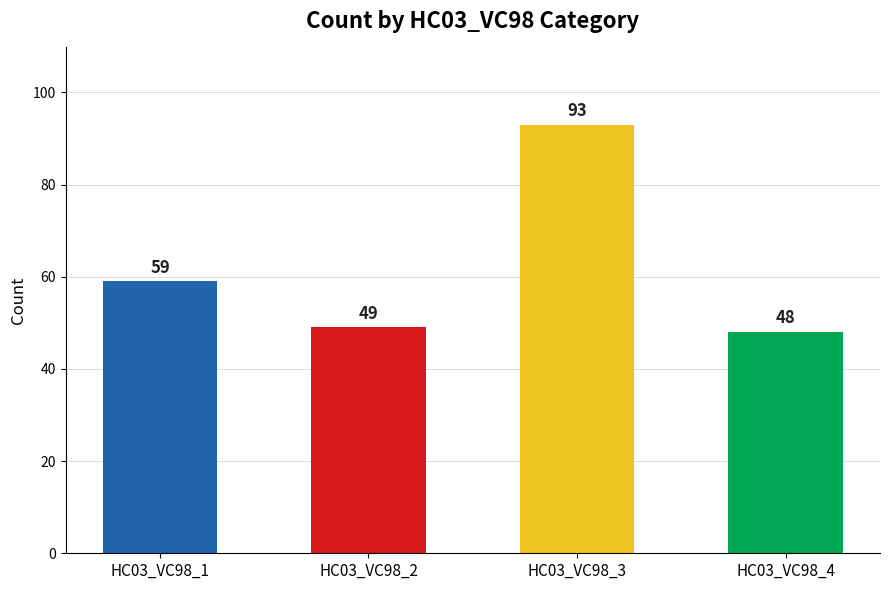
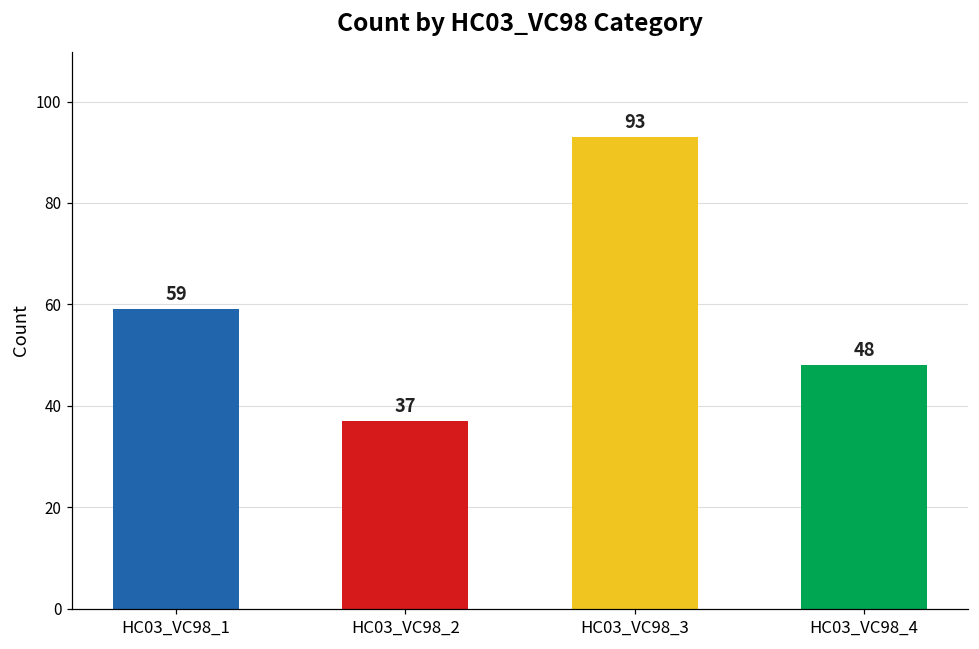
  {
    "HC03_VC98_1": 59,
-   "HC03_VC98_2": 49,
+   "HC03_VC98_2": 37,
    "HC03_VC98_3": 93,
    "HC03_VC98_4": 48
  }
